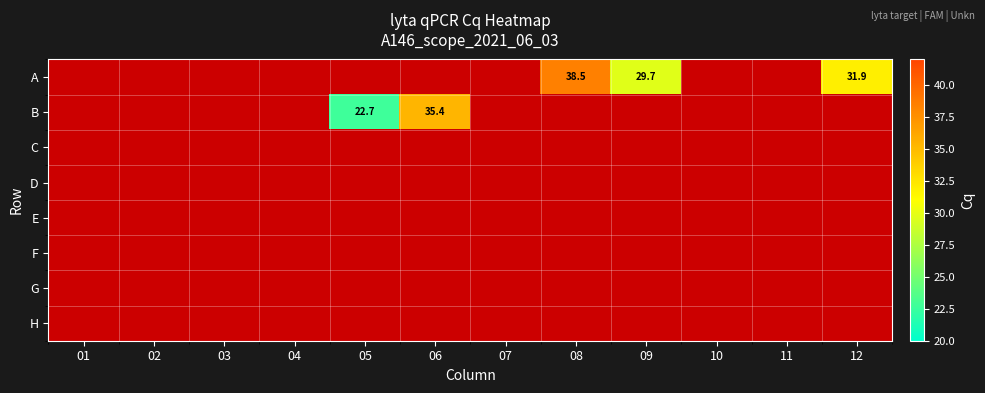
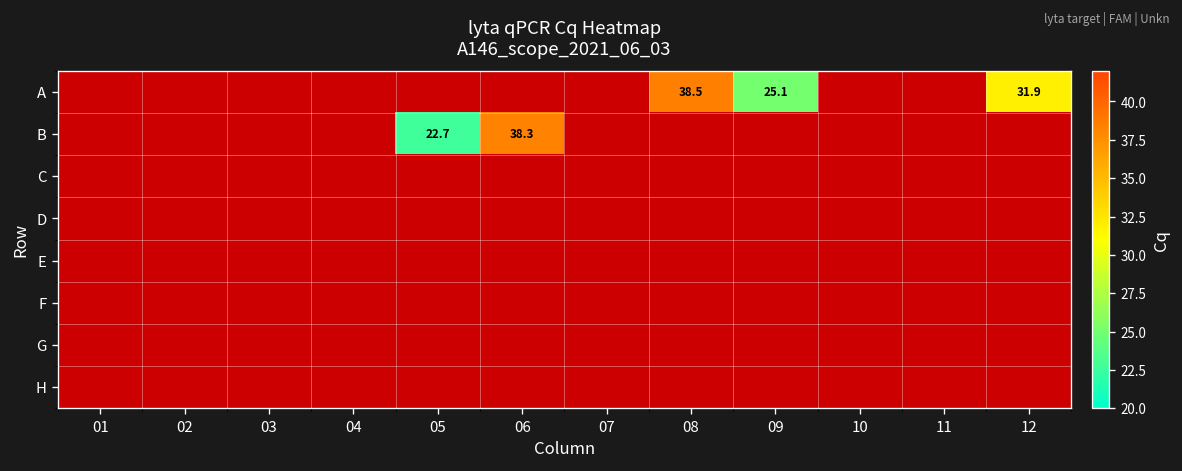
  {
    "A": {
      "08": 38.5,
-     "09": 29.7,
+     "09": 25.1,
      "12": 31.9
    },
    "B": {
      "05": 22.7,
-     "06": 35.4
+     "06": 38.3
    }
  }
